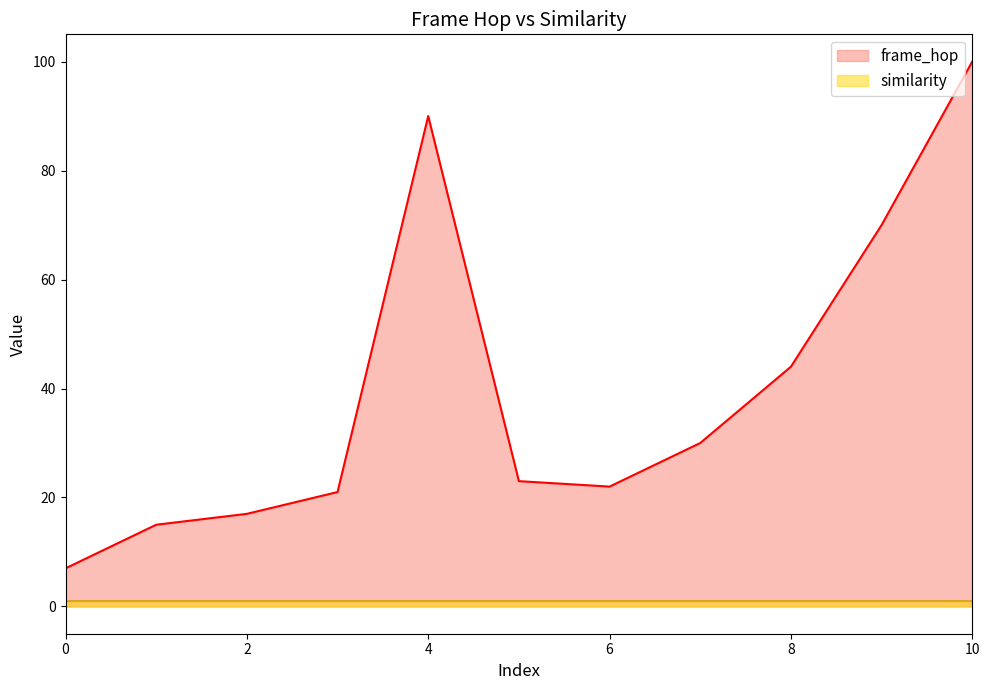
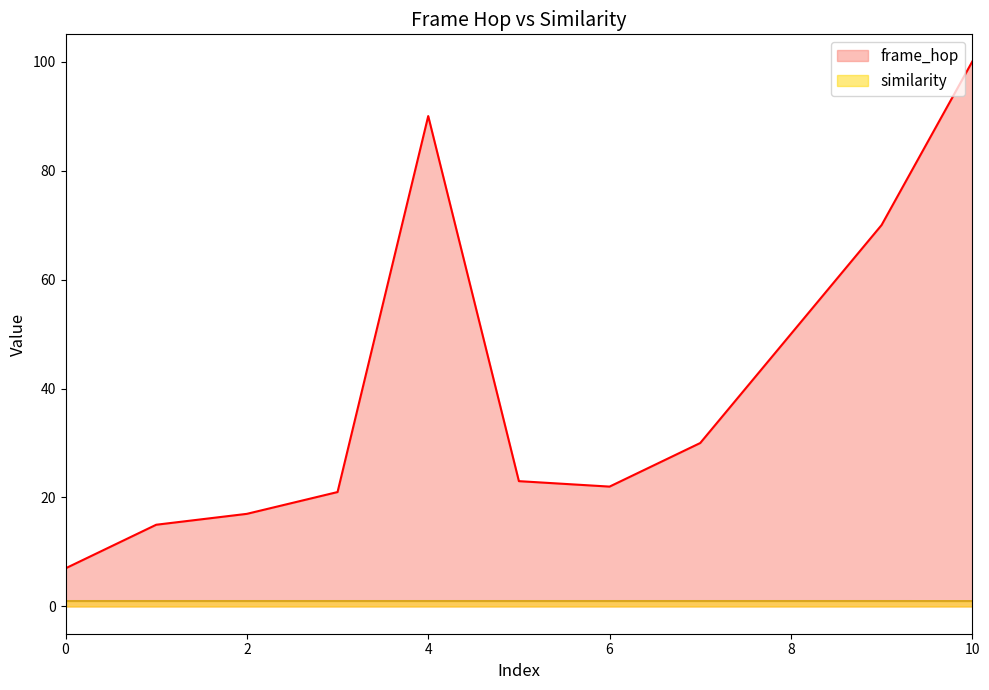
  {
    "frame_hop": {
      "0": 7,
      "2": 17,
      "4": 90,
      "6": 22,
-     "8": 44,
+     "8": 50,
      "10": 100
    },
    "similarity": {
      "0": 1,
      "2": 1,
      "4": 1,
      "6": 1,
      "8": 1,
      "10": 1
    }
  }
